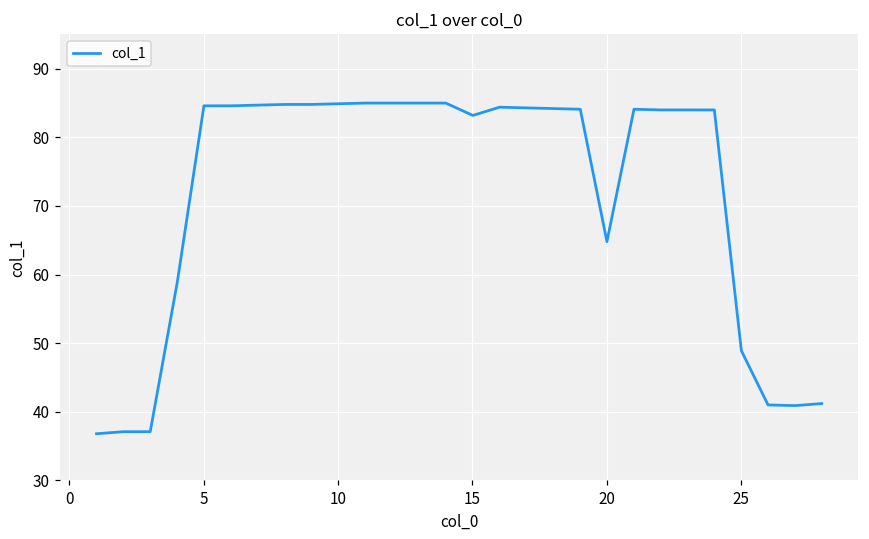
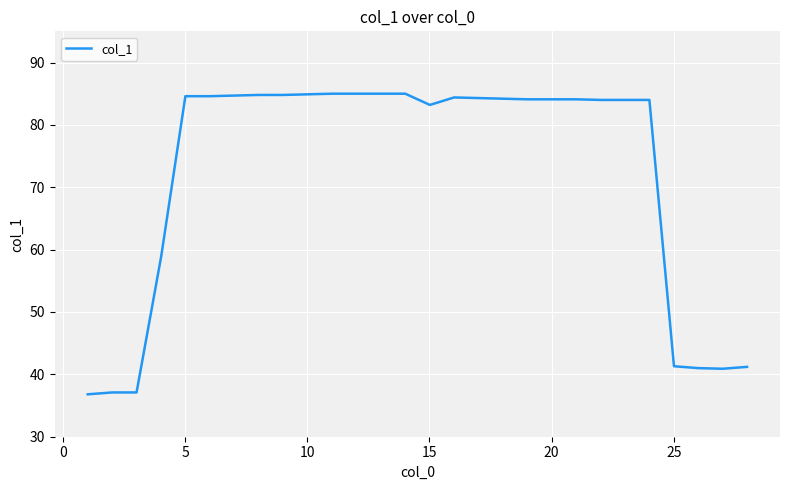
  {
    "5": 85,
    "10": 85,
    "15": 83,
-   "20": 65,
-   "25": 49
+   "20": 84,
+   "25": 41
  }
